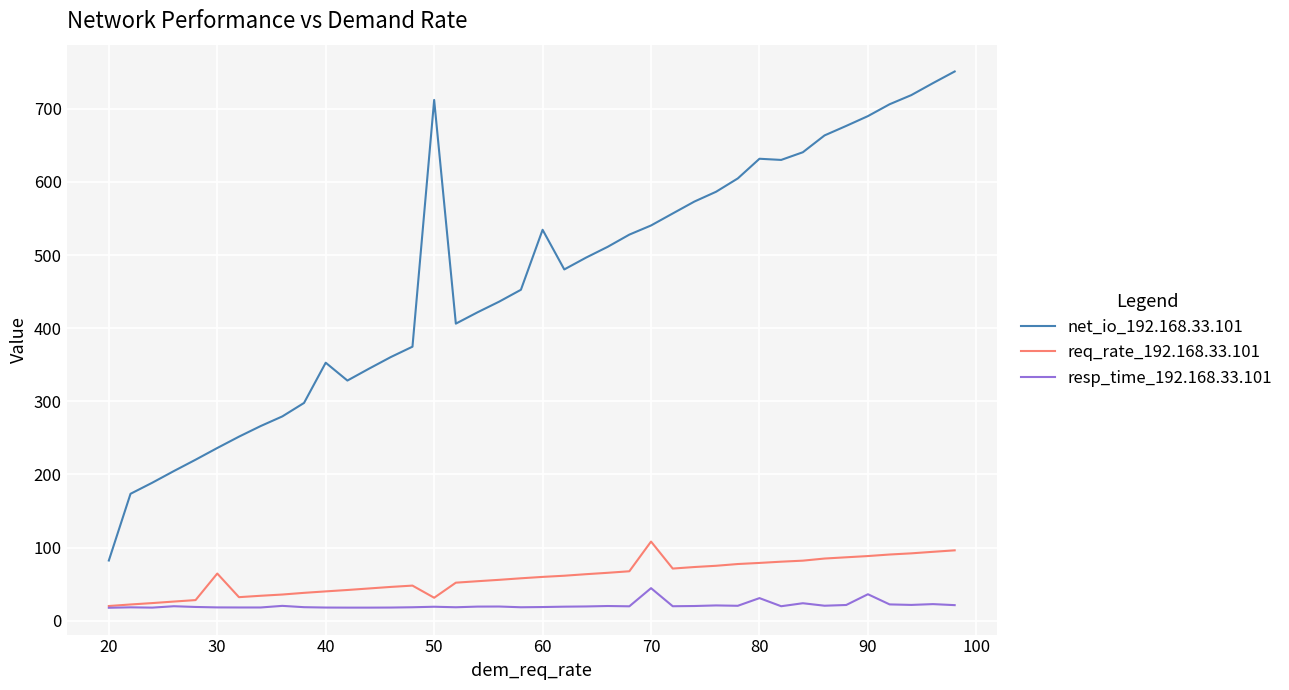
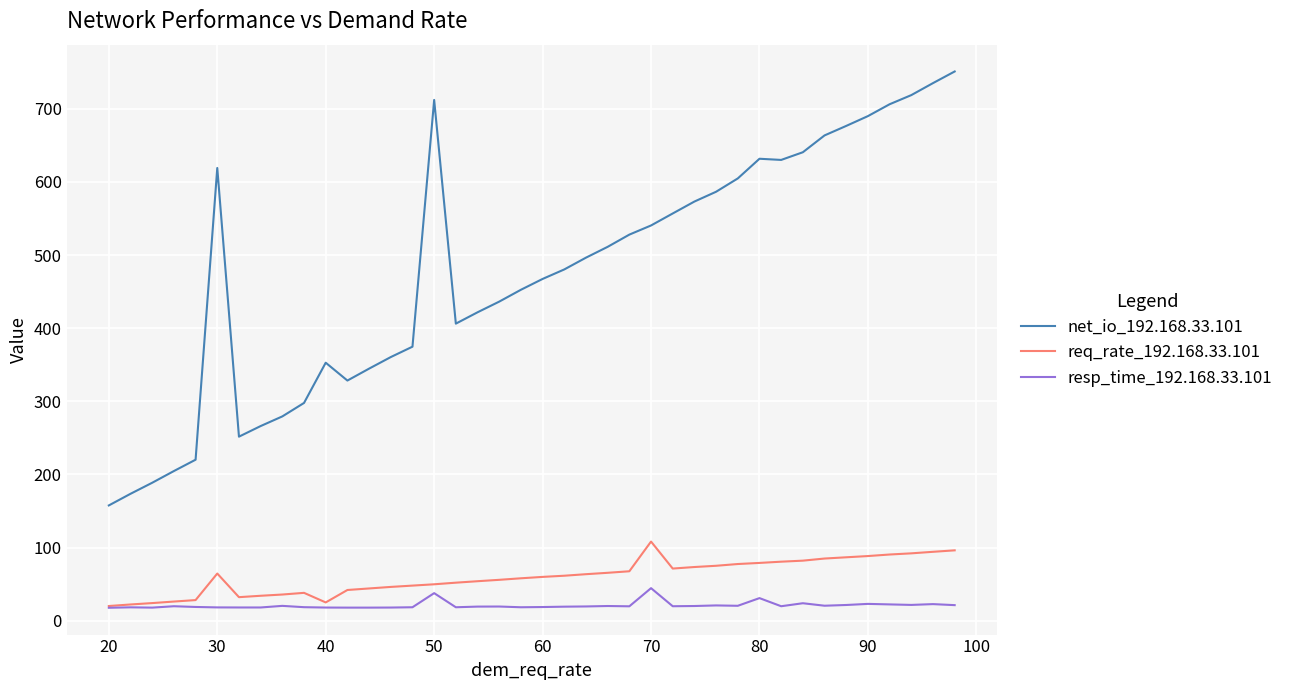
  {
    "net_io_192.168.33.101": {
-     "20": 80,
-     "30": 240,
+     "20": 160,
+     "30": 620,
      "40": 350,
      "50": 710,
-     "60": 530,
+     "60": 470,
      "70": 540,
      "80": 630,
      "90": 690
    },
    "req_rate_192.168.33.101": {
      "30": 60,
-     "40": 40,
-     "50": 30,
+     "40": 30,
+     "50": 50,
      "60": 60,
      "70": 110,
      "80": 80,
      "90": 90
    },
    "resp_time_192.168.33.101": {
      "30": 20,
      "40": 20,
-     "50": 20,
+     "50": 40,
      "60": 20,
      "70": 40,
      "80": 30,
-     "90": 40
+     "90": 20
    }
  }
